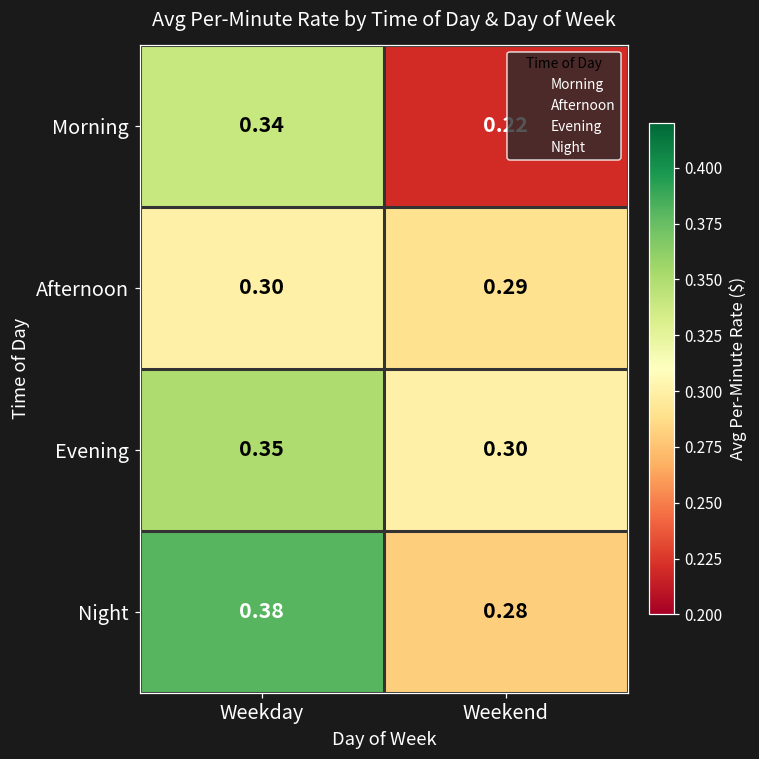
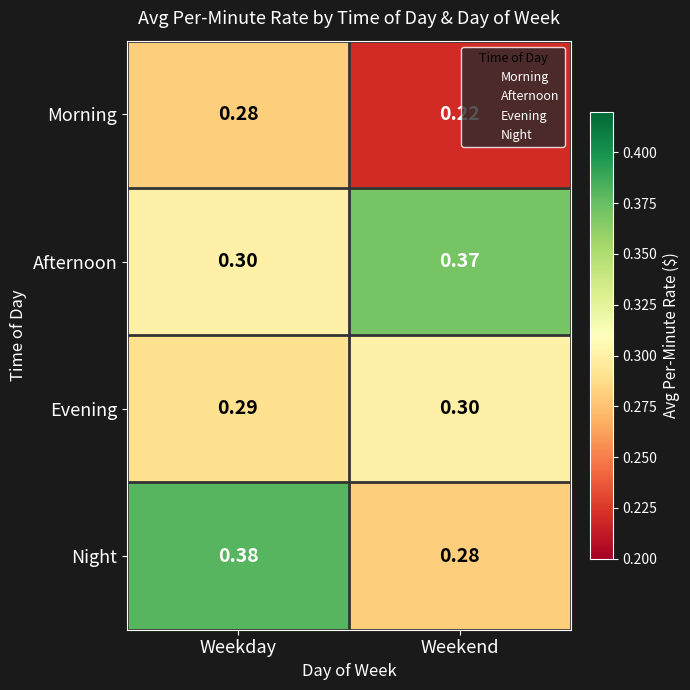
  {
    "Morning": {
-     "Weekday": 0.34
+     "Weekday": 0.28
    },
    "Afternoon": {
      "Weekday": 0.30,
-     "Weekend": 0.29
+     "Weekend": 0.37
    },
    "Evening": {
-     "Weekday": 0.35,
+     "Weekday": 0.29,
      "Weekend": 0.30
    },
    "Night": {
      "Weekday": 0.38,
      "Weekend": 0.28
    }
  }
